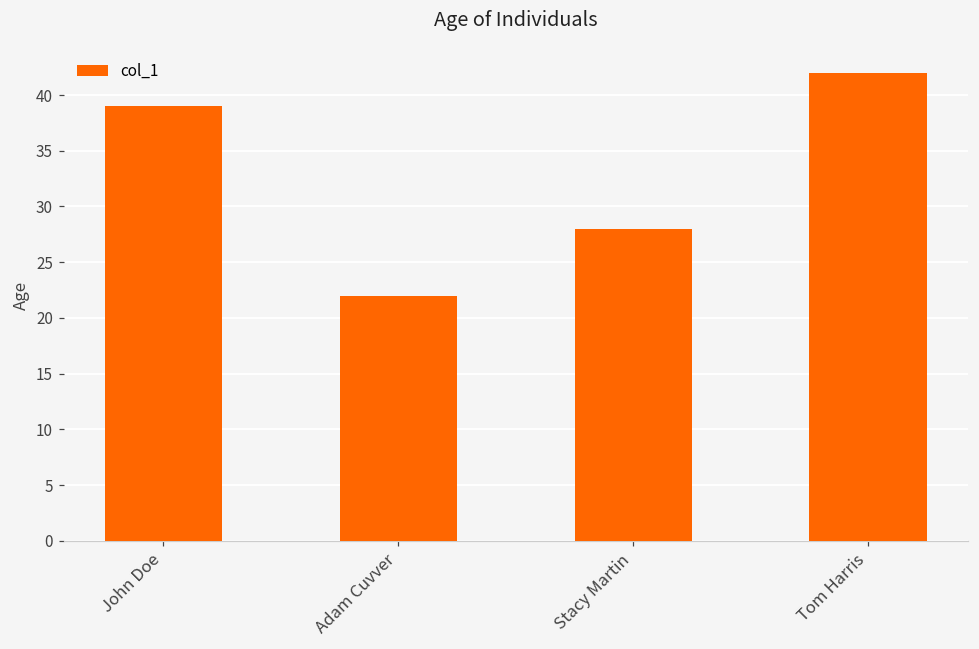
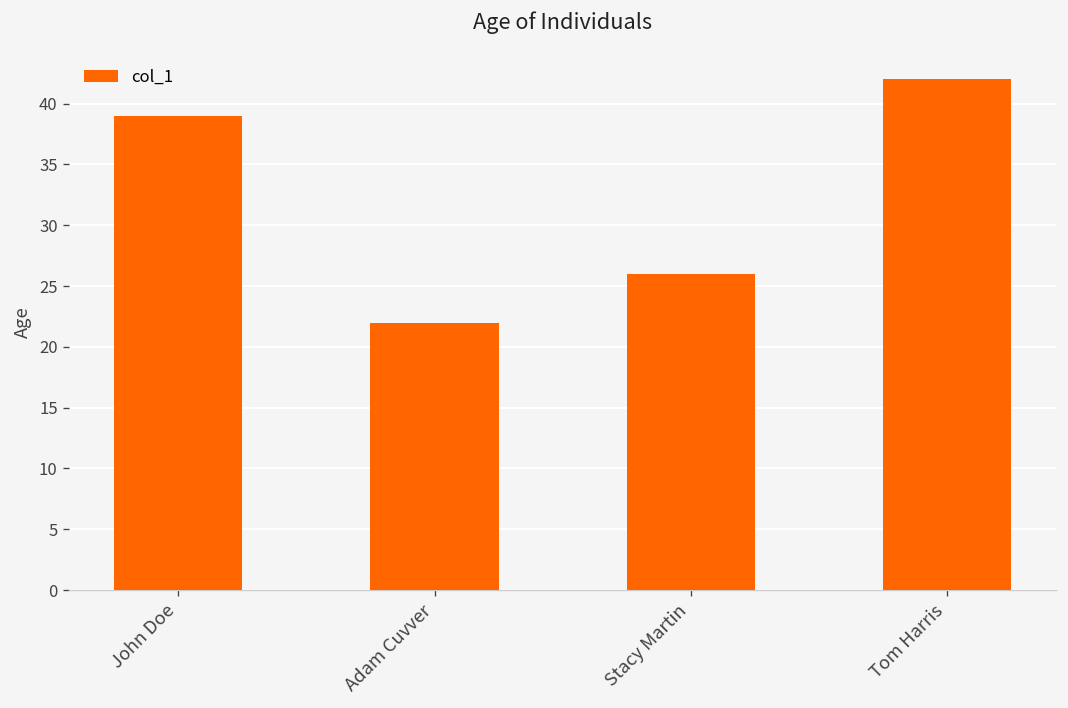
  {
    "John Doe": 39,
    "Adam Cuvver": 22,
-   "Stacy Martin": 28,
+   "Stacy Martin": 26,
    "Tom Harris": 42
  }
